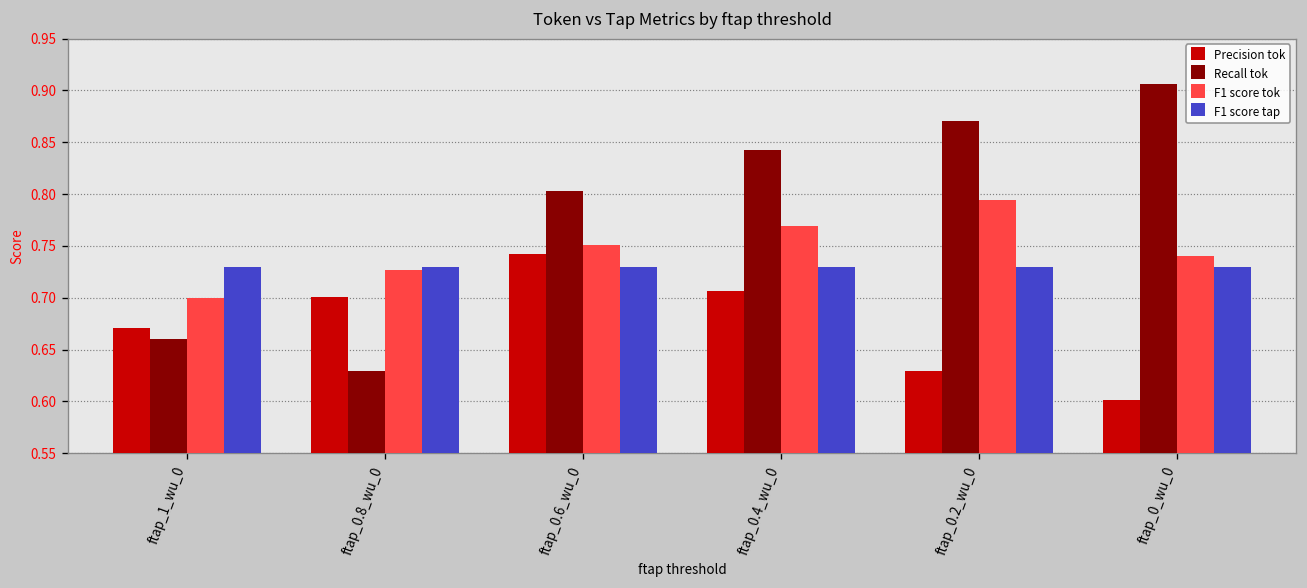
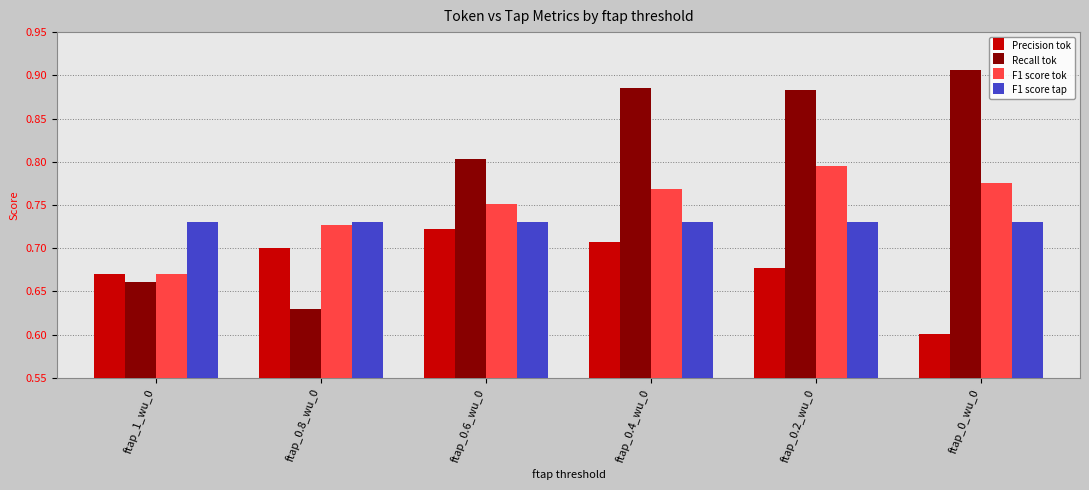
  {
    "Precision tok": {
      "ftap_1_wu_0": 0.67,
      "ftap_0.8_wu_0": 0.70,
-     "ftap_0.6_wu_0": 0.74,
+     "ftap_0.6_wu_0": 0.72,
      "ftap_0.4_wu_0": 0.71,
-     "ftap_0.2_wu_0": 0.63,
+     "ftap_0.2_wu_0": 0.68,
      "ftap_0_wu_0": 0.60
    },
    "Recall tok": {
      "ftap_1_wu_0": 0.66,
      "ftap_0.8_wu_0": 0.63,
      "ftap_0.6_wu_0": 0.80,
-     "ftap_0.4_wu_0": 0.84,
-     "ftap_0.2_wu_0": 0.87,
+     "ftap_0.4_wu_0": 0.89,
+     "ftap_0.2_wu_0": 0.88,
      "ftap_0_wu_0": 0.91
    },
    "F1 score tok": {
-     "ftap_1_wu_0": 0.70,
+     "ftap_1_wu_0": 0.67,
      "ftap_0.8_wu_0": 0.73,
      "ftap_0.6_wu_0": 0.75,
      "ftap_0.4_wu_0": 0.77,
      "ftap_0.2_wu_0": 0.79,
-     "ftap_0_wu_0": 0.74
+     "ftap_0_wu_0": 0.78
    },
    "F1 score tap": {
      "ftap_1_wu_0": 0.73,
      "ftap_0.8_wu_0": 0.73,
      "ftap_0.6_wu_0": 0.73,
      "ftap_0.4_wu_0": 0.73,
      "ftap_0.2_wu_0": 0.73,
      "ftap_0_wu_0": 0.73
    }
  }
